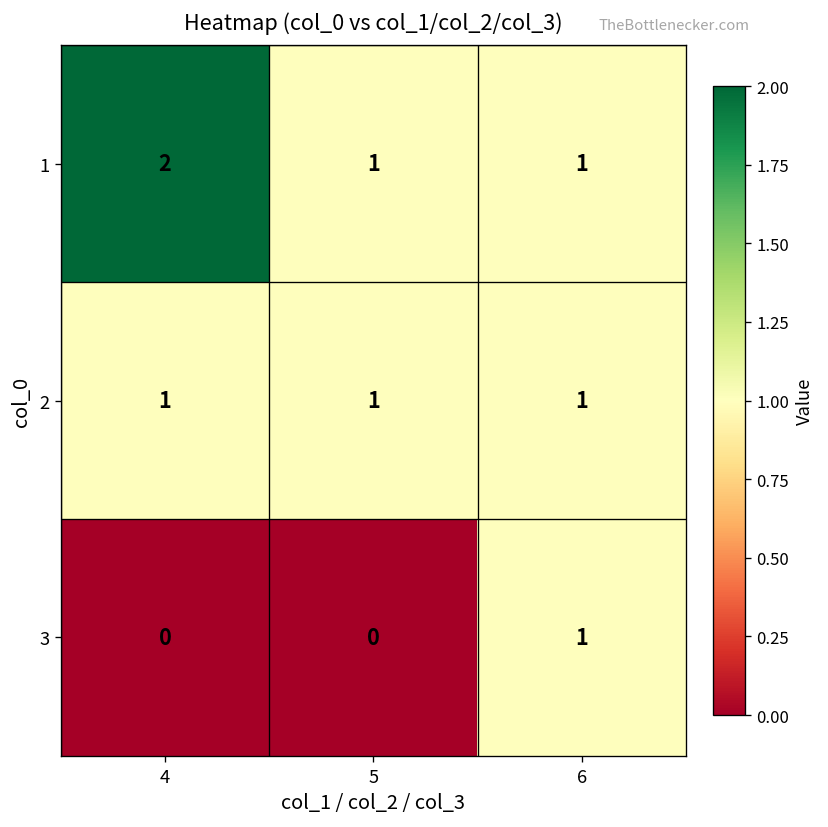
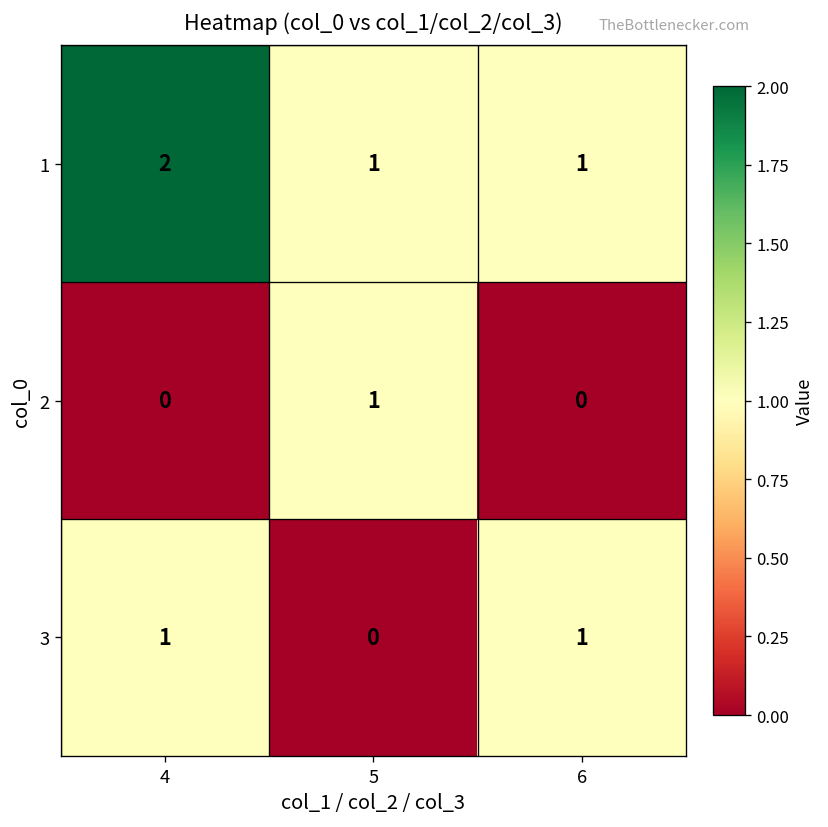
  {
    "1": {
      "4": 2,
      "5": 1,
      "6": 1
    },
    "2": {
-     "4": 1,
+     "4": 0,
      "5": 1,
-     "6": 1
+     "6": 0
    },
    "3": {
-     "4": 0,
+     "4": 1,
      "5": 0,
      "6": 1
    }
  }
